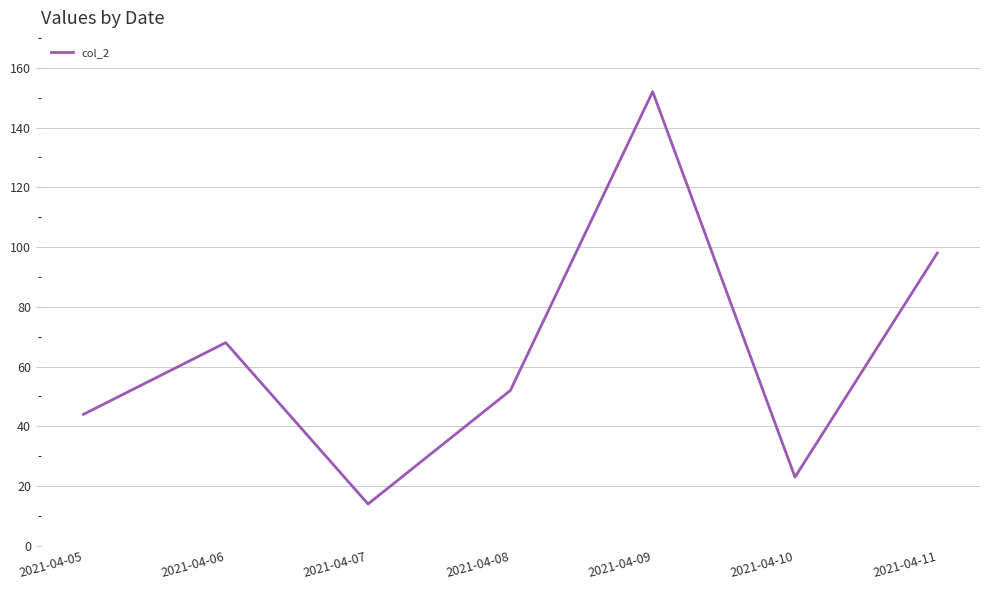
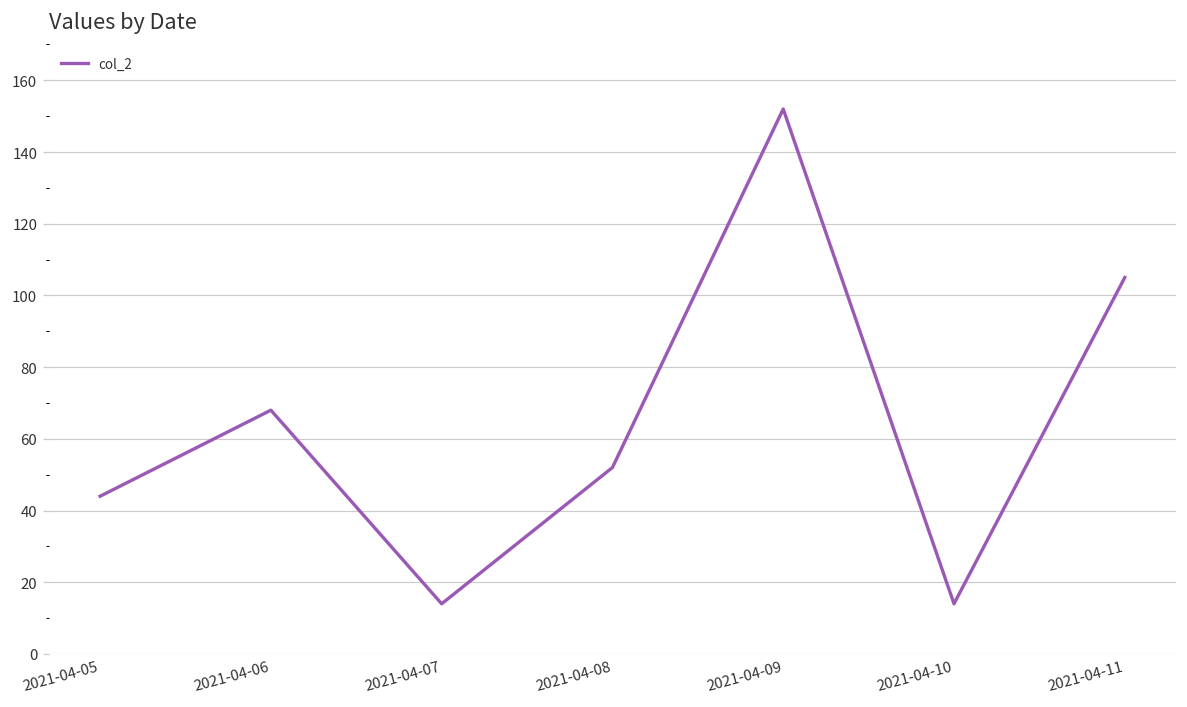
  {
    "2021-04-05": 44,
    "2021-04-06": 68,
    "2021-04-07": 14,
    "2021-04-08": 52,
    "2021-04-09": 152,
-   "2021-04-10": 23,
-   "2021-04-11": 98
+   "2021-04-10": 14,
+   "2021-04-11": 105
  }
